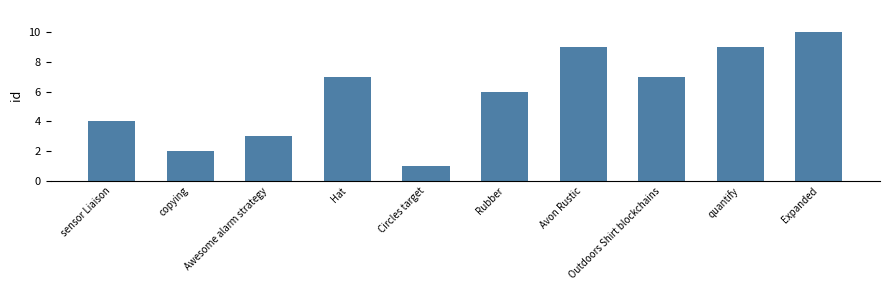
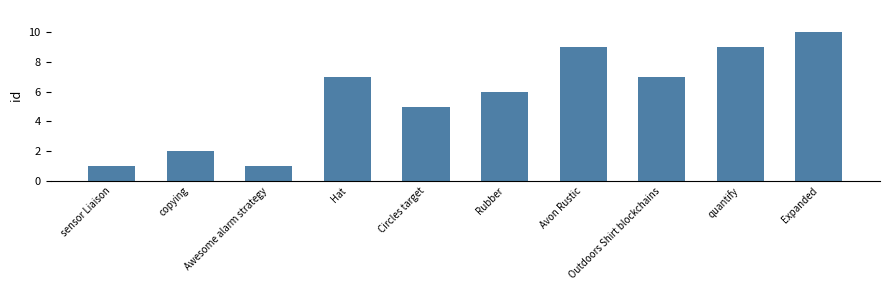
  {
-   "sensor Liaison": 4,
+   "sensor Liaison": 1,
    "copying": 2,
-   "Awesome alarm strategy": 3,
+   "Awesome alarm strategy": 1,
    "Hat": 7,
-   "Circles target": 1,
+   "Circles target": 5,
    "Rubber": 6,
    "Avon Rustic": 9,
    "Outdoors Shirt blockchains": 7,
    "quantify": 9,
    "Expanded": 10
  }
